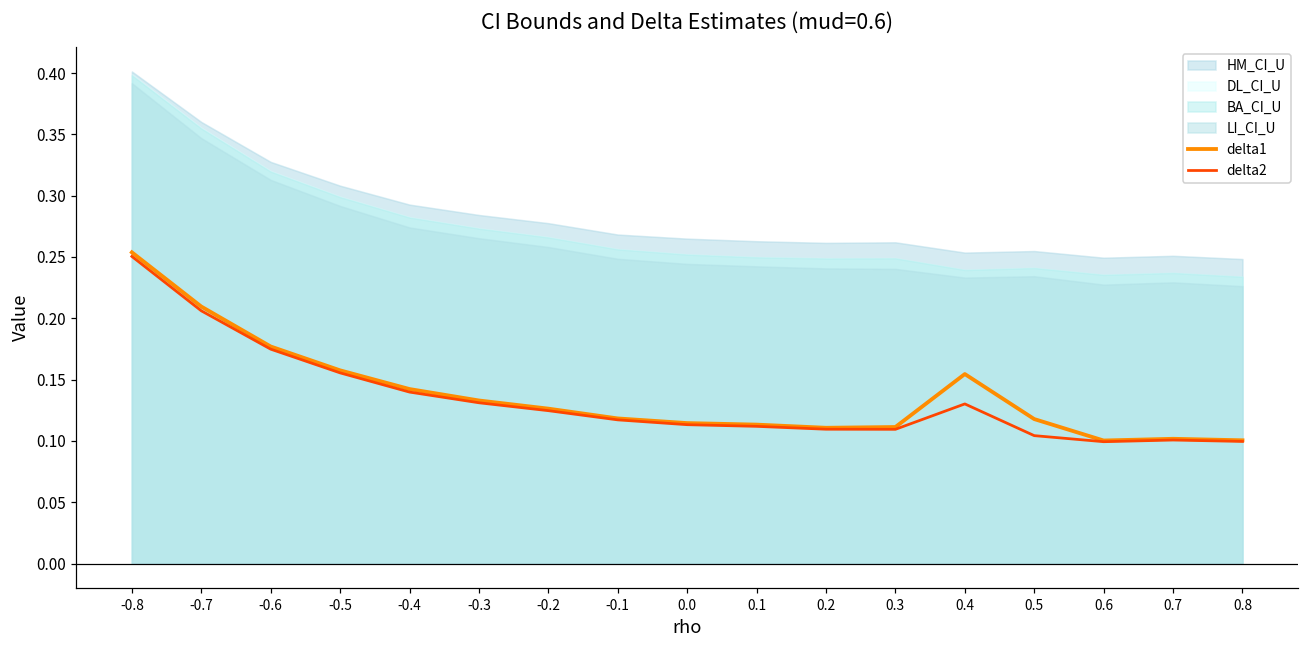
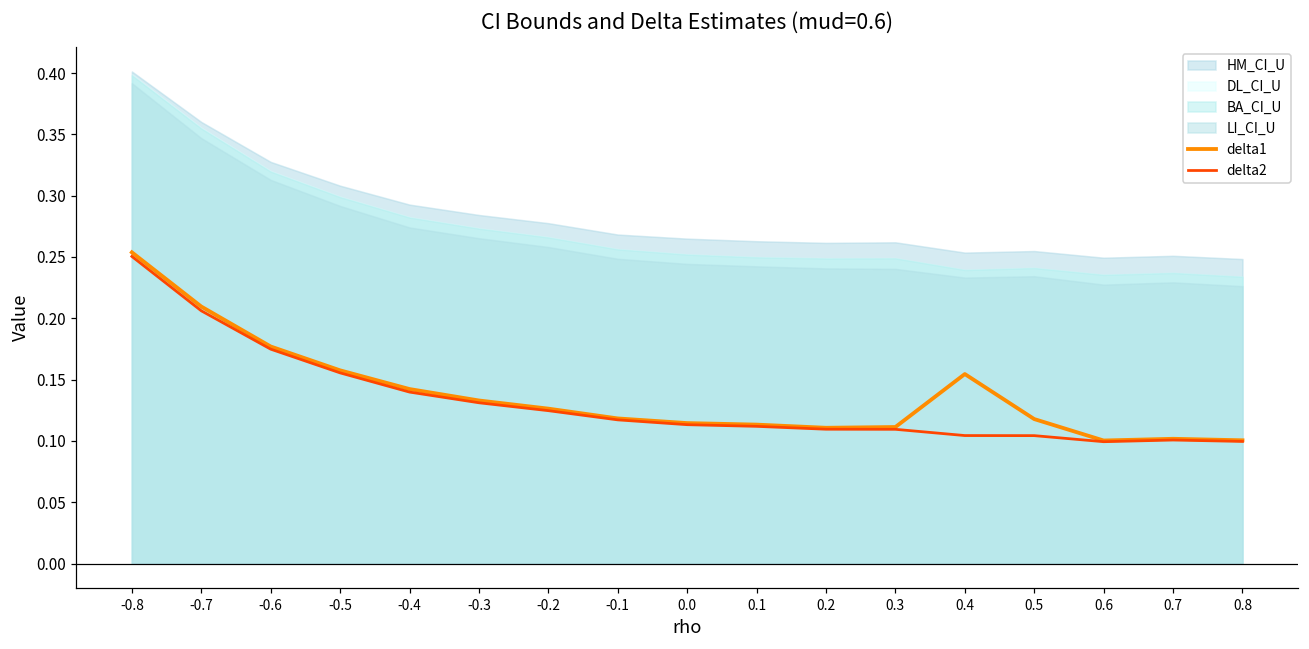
  {
    "delta1": {
      "-0.8": 0.254,
      "-0.7": 0.210,
      "-0.4": 0.142,
      "0.4": 0.155,
      "0.5": 0.118
    },
    "delta2": {
      "-0.8": 0.250,
      "-0.7": 0.206,
      "-0.4": 0.140,
-     "0.4": 0.130,
+     "0.4": 0.104,
      "0.5": 0.104
    }
  }
